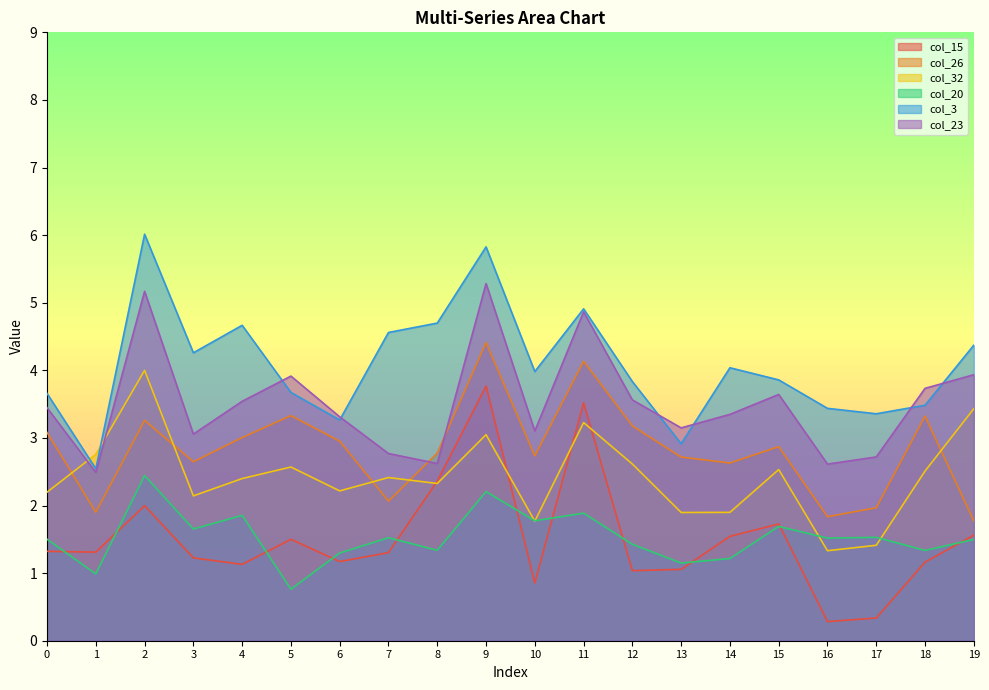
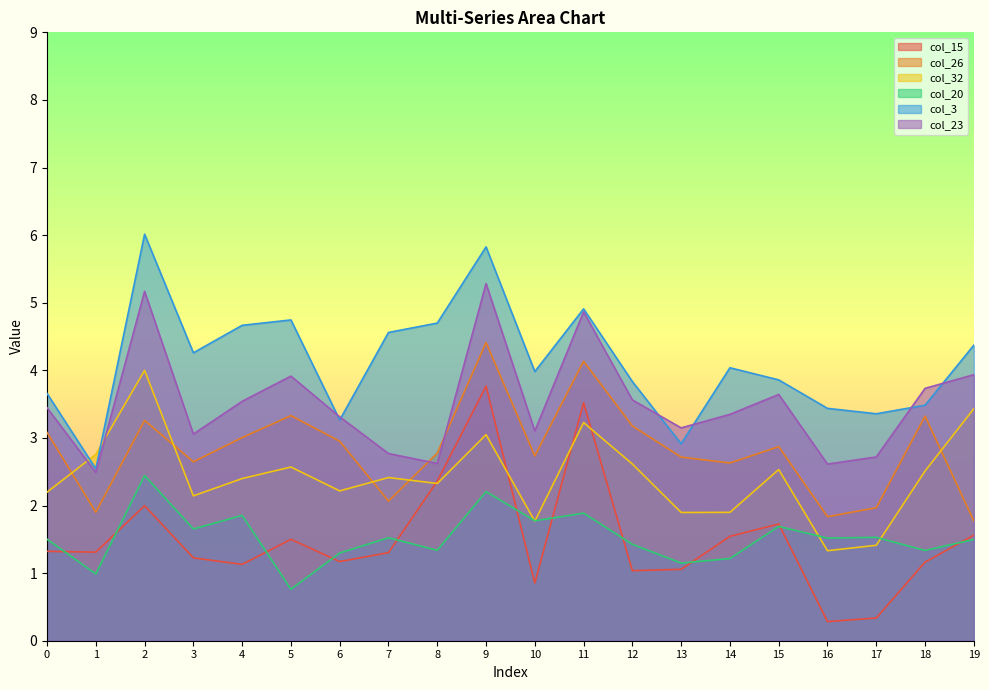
  {
    "col_32": {
      "0": 2.2,
      "1": 2.8,
      "2": 4.0,
      "3": 2.1,
      "4": 2.4,
      "5": 2.6,
      "6": 2.2,
      "7": 2.4,
      "9": 3.0,
      "11": 3.2,
      "12": 2.6,
      "13": 1.9,
      "14": 1.9,
      "15": 2.5,
      "16": 1.3,
      "17": 1.4,
      "18": 2.5,
      "19": 3.4
    },
    "col_20": {
      "0": 1.5,
      "1": 1.0,
      "2": 2.4,
      "3": 1.7,
      "4": 1.9,
      "5": 0.8,
      "6": 1.3,
      "7": 1.5,
      "8": 1.3,
      "9": 2.2,
      "11": 1.9,
      "12": 1.4,
      "13": 1.1,
      "14": 1.2,
      "16": 1.5,
      "17": 1.5,
      "18": 1.3,
      "19": 1.5
    },
    "col_3": {
      "0": 3.7,
      "1": 2.5,
      "2": 6.0,
      "3": 4.3,
      "4": 4.7,
-     "5": 3.7,
+     "5": 4.7,
      "6": 3.3,
      "7": 4.6,
      "8": 4.7,
      "9": 5.8,
      "10": 4.0,
      "11": 4.9,
      "12": 3.8,
      "13": 2.9,
      "14": 4.0,
      "15": 3.9,
      "16": 3.4,
      "17": 3.4,
      "18": 3.5,
      "19": 4.4
    },
    "col_23": {
      "0": 3.4,
      "1": 2.5,
      "2": 5.2,
      "3": 3.1,
      "4": 3.5,
      "5": 3.9,
      "6": 3.3,
      "7": 2.8,
      "8": 2.6,
      "9": 5.3,
      "10": 3.1,
      "11": 4.9,
      "12": 3.6,
      "13": 3.1,
      "14": 3.3,
      "15": 3.6,
      "16": 2.6,
      "17": 2.7,
      "18": 3.7,
      "19": 3.9
    }
  }
